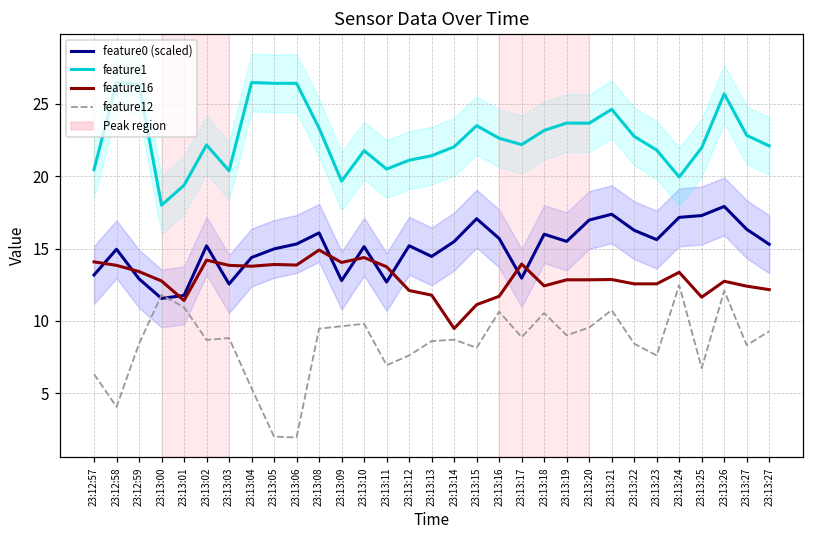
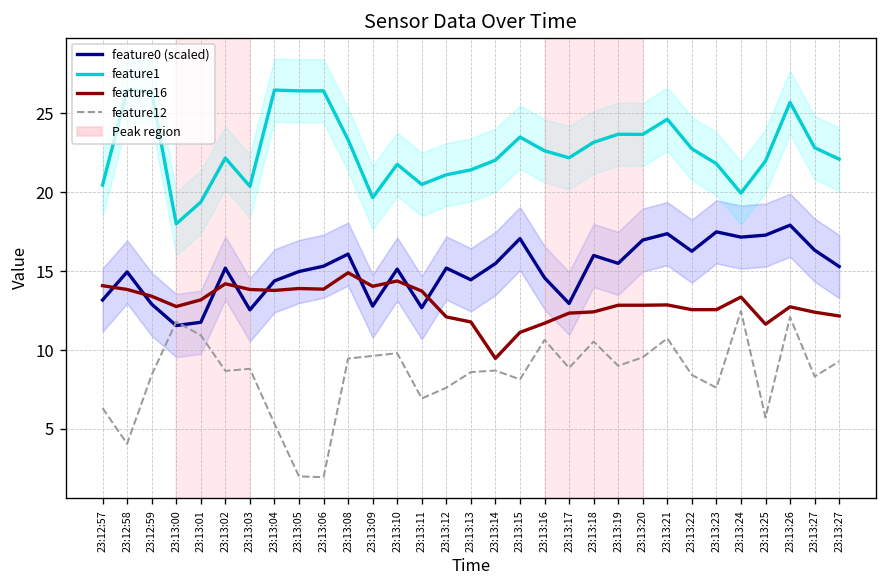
  {
    "feature0 (scaled)": {
      "23:12:57": 13.2,
      "23:12:58": 15.0,
      "23:12:59": 12.9,
      "23:13:00": 11.6,
      "23:13:01": 11.8,
      "23:13:02": 15.2,
      "23:13:03": 12.5,
      "23:13:04": 14.4,
      "23:13:05": 15.0,
      "23:13:06": 15.3,
      "23:13:08": 16.1,
      "23:13:09": 12.8,
      "23:13:10": 15.1,
      "23:13:11": 12.7,
      "23:13:12": 15.2,
      "23:13:13": 14.5,
      "23:13:14": 15.5,
      "23:13:15": 17.1,
-     "23:13:16": 15.7,
+     "23:13:16": 14.6,
      "23:13:17": 13.0,
      "23:13:18": 16.0,
      "23:13:19": 15.5,
      "23:13:20": 17.0,
      "23:13:21": 17.4,
      "23:13:22": 16.3,
-     "23:13:23": 15.6,
+     "23:13:23": 17.5,
      "23:13:24": 17.2,
      "23:13:25": 17.3,
      "23:13:26": 17.9
    },
    "feature1": {
      "23:12:57": 20.5,
      "23:13:00": 18.0,
      "23:13:01": 19.4,
      "23:13:02": 22.2,
      "23:13:03": 20.4,
      "23:13:04": 26.5,
      "23:13:05": 26.4,
      "23:13:06": 26.4,
      "23:13:08": 23.3,
      "23:13:09": 19.7,
      "23:13:10": 21.8,
      "23:13:11": 20.5,
      "23:13:12": 21.1,
      "23:13:13": 21.4,
      "23:13:14": 22.0,
      "23:13:15": 23.5,
      "23:13:16": 22.6,
      "23:13:17": 22.2,
      "23:13:18": 23.2,
      "23:13:19": 23.7,
      "23:13:20": 23.7,
      "23:13:21": 24.6,
      "23:13:22": 22.8,
      "23:13:23": 21.8,
      "23:13:24": 20.0,
      "23:13:25": 22.0,
      "23:13:26": 25.7
    },
    "feature16": {
      "23:12:57": 14.1,
      "23:12:58": 13.8,
      "23:12:59": 13.4,
      "23:13:00": 12.8,
-     "23:13:01": 11.4,
+     "23:13:01": 13.2,
      "23:13:02": 14.2,
      "23:13:03": 13.8,
      "23:13:04": 13.8,
      "23:13:05": 13.9,
      "23:13:06": 13.9,
      "23:13:08": 14.9,
      "23:13:09": 14.0,
      "23:13:10": 14.4,
      "23:13:11": 13.7,
      "23:13:12": 12.1,
      "23:13:13": 11.8,
      "23:13:14": 9.5,
      "23:13:15": 11.1,
      "23:13:16": 11.7,
-     "23:13:17": 13.9,
+     "23:13:17": 12.3,
      "23:13:18": 12.4,
      "23:13:19": 12.8,
      "23:13:20": 12.8,
      "23:13:21": 12.9,
      "23:13:22": 12.6,
      "23:13:23": 12.6,
      "23:13:24": 13.4,
      "23:13:25": 11.6,
      "23:13:26": 12.7
    },
    "feature12": {
      "23:12:57": 6.3,
      "23:12:58": 4.1,
      "23:12:59": 8.4,
      "23:13:00": 11.8,
      "23:13:01": 10.9,
      "23:13:02": 8.7,
      "23:13:03": 8.8,
      "23:13:04": 5.3,
      "23:13:05": 2.0,
      "23:13:06": 1.9,
      "23:13:08": 9.5,
      "23:13:09": 9.6,
      "23:13:10": 9.8,
      "23:13:11": 6.9,
      "23:13:12": 7.6,
      "23:13:13": 8.6,
      "23:13:14": 8.7,
      "23:13:15": 8.1,
      "23:13:16": 10.6,
      "23:13:17": 8.9,
      "23:13:18": 10.5,
      "23:13:19": 9.0,
      "23:13:20": 9.5,
      "23:13:21": 10.7,
      "23:13:22": 8.4,
      "23:13:23": 7.6,
      "23:13:24": 12.5,
-     "23:13:25": 6.7,
+     "23:13:25": 5.7,
      "23:13:26": 12.1
    }
  }
